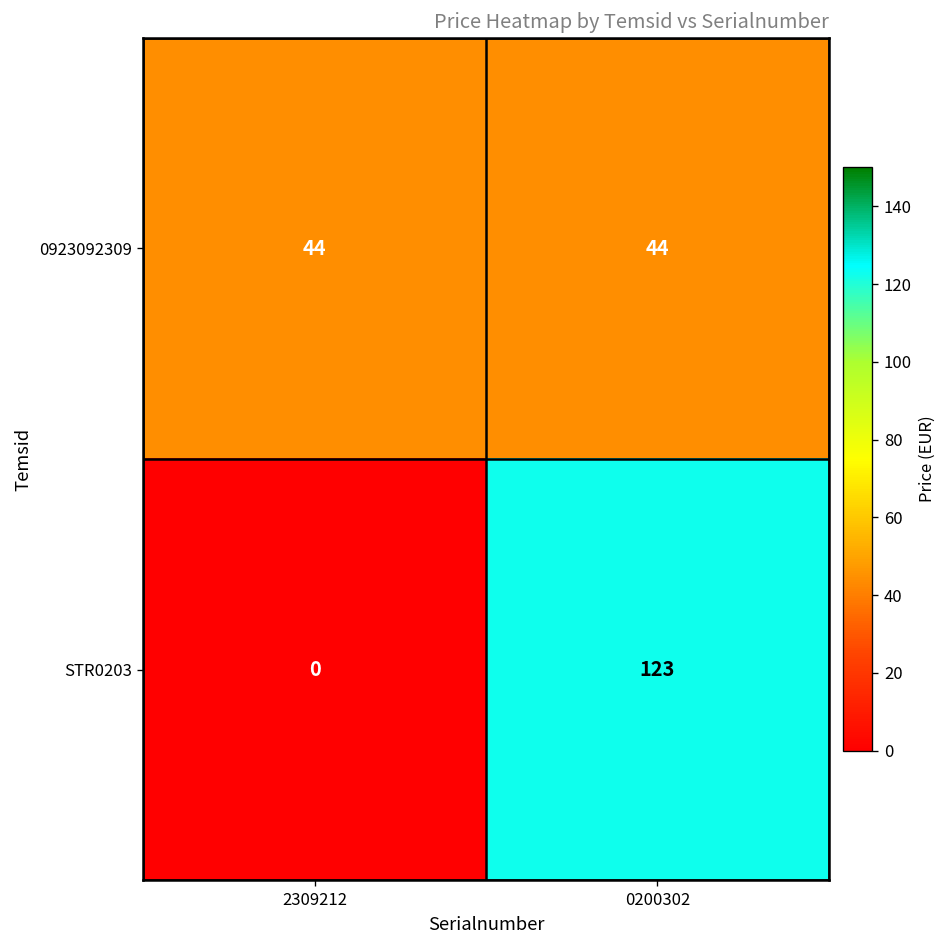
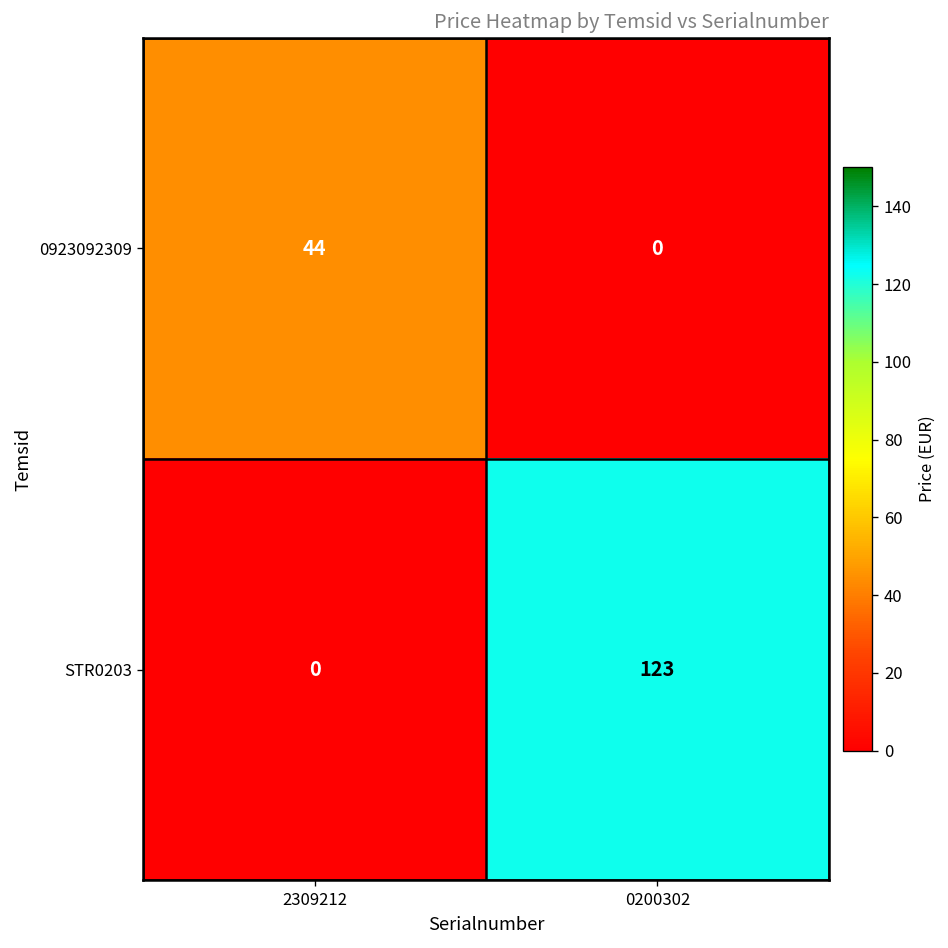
  {
    "0923092309": {
      "2309212": 44,
-     "0200302": 44
+     "0200302": 0
    },
    "STR0203": {
      "2309212": 0,
      "0200302": 123
    }
  }
